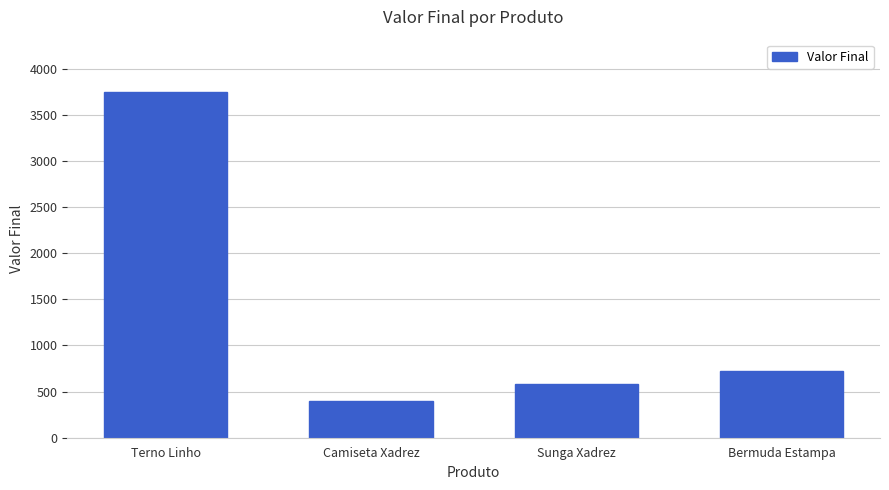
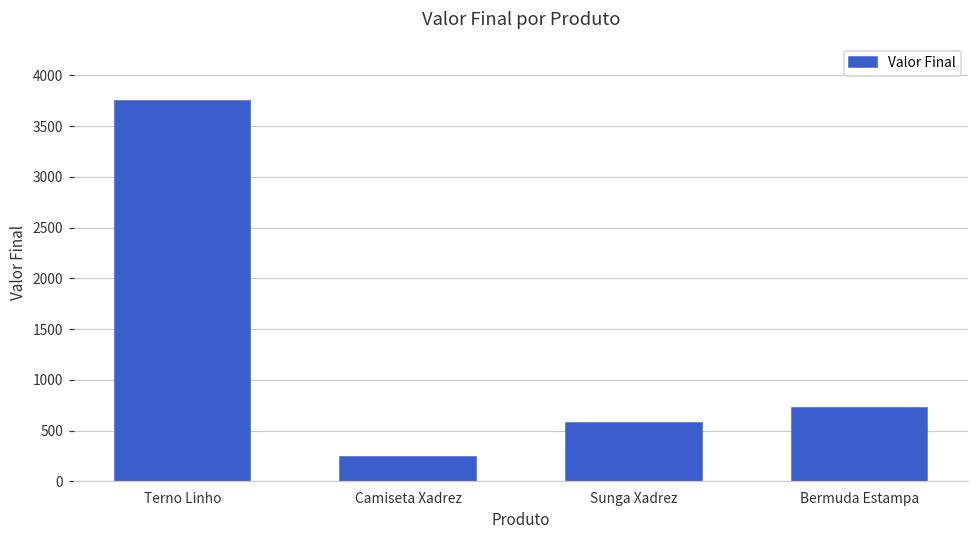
  {
    "Terno Linho": 3800,
-   "Camiseta Xadrez": 400,
+   "Camiseta Xadrez": 200,
    "Sunga Xadrez": 600,
    "Bermuda Estampa": 700
  }
